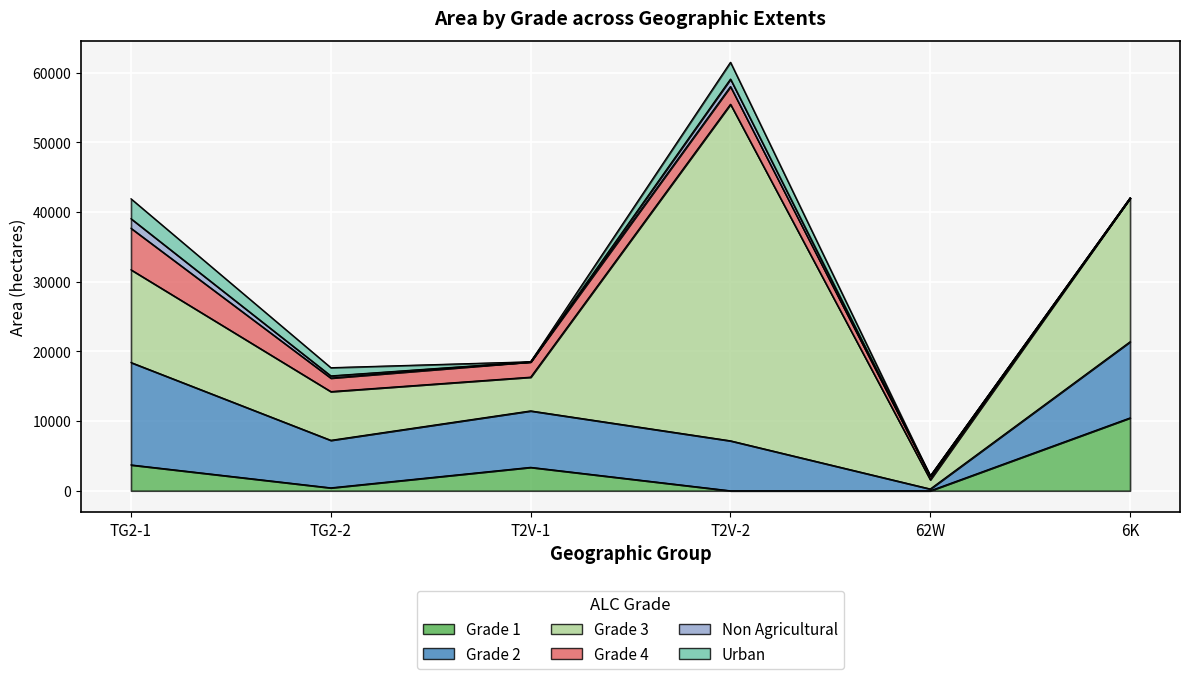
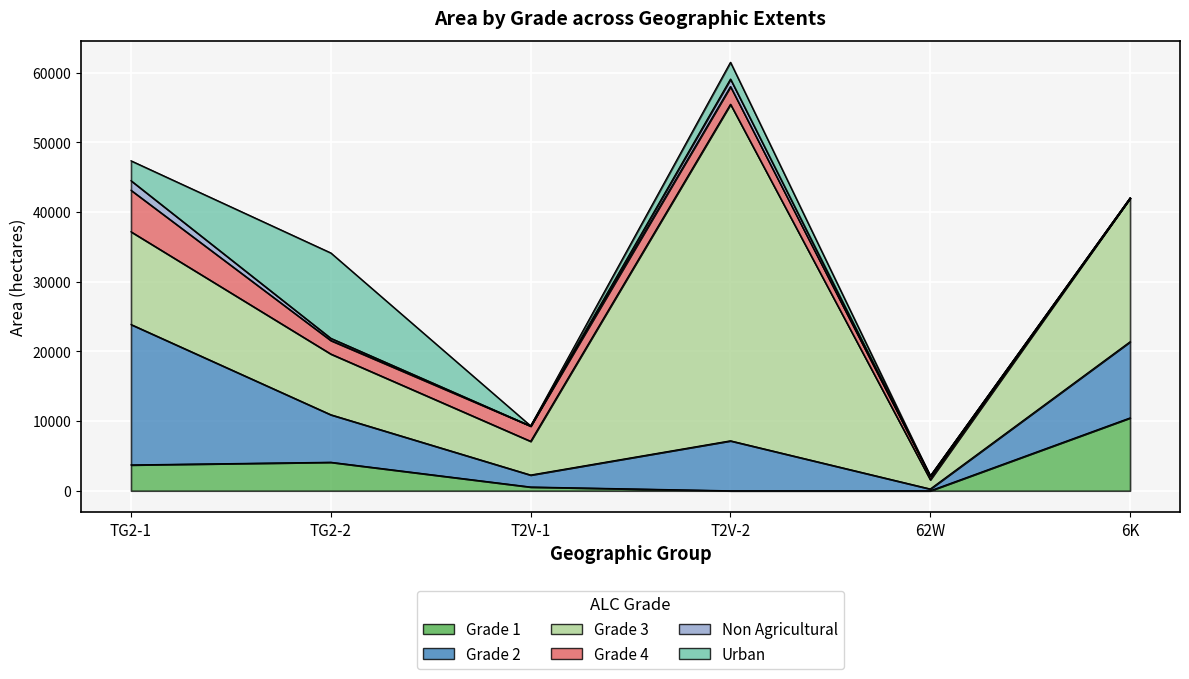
  {
    "Grade 1": {
      "TG2-1": 4000,
-     "TG2-2": 0,
-     "T2V-1": 3000,
+     "TG2-2": 4000,
+     "T2V-1": 1000,
      "T2V-2": 0,
      "6K": 10000
    },
    "Grade 2": {
-     "TG2-1": 15000,
+     "TG2-1": 20000,
      "TG2-2": 7000,
-     "T2V-1": 8000,
+     "T2V-1": 2000,
      "T2V-2": 7000,
      "6K": 11000
    },
    "Grade 3": {
      "TG2-1": 13000,
-     "TG2-2": 7000,
+     "TG2-2": 9000,
      "T2V-1": 5000,
      "T2V-2": 48000,
      "62W": 1000
    },
    "Grade 4": {
      "TG2-1": 6000,
      "T2V-2": 3000
    },
    "Non Agricultural": {
      "TG2-1": 1000,
      "T2V-2": 1000
    },
    "Urban": {
      "TG2-1": 3000,
-     "TG2-2": 1000,
+     "TG2-2": 12000,
      "T2V-2": 2000
    }
  }
